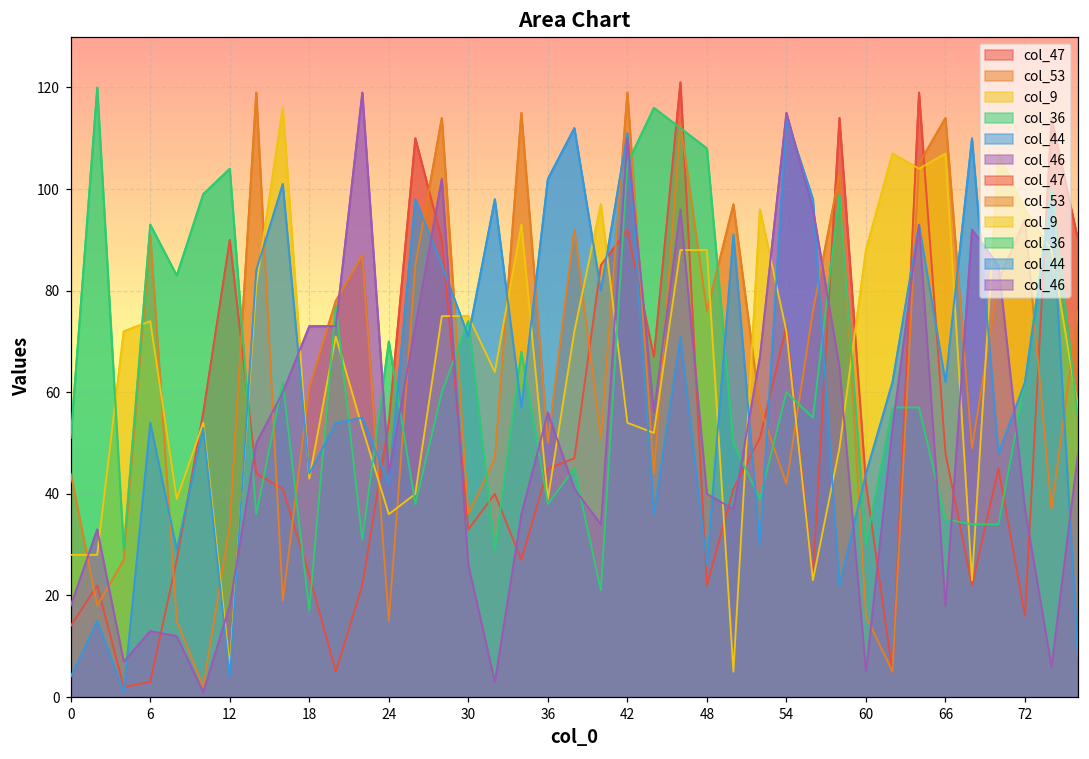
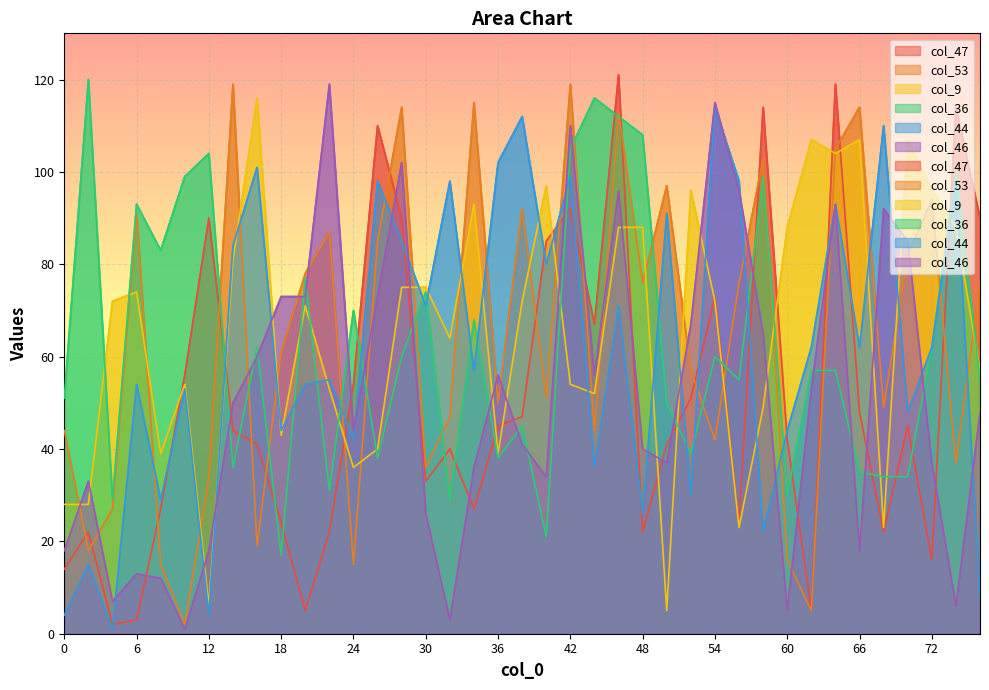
  {
    "col_36": {
      "0": 51,
      "6": 93,
      "12": 104,
      "18": 17,
      "24": 70,
      "30": 74,
      "36": 38,
      "42": 105,
      "48": 108,
      "54": 60,
      "60": 30,
      "66": 35
    },
    "col_44": {
      "0": 4,
      "6": 54,
      "12": 4,
      "18": 44,
      "24": 42,
      "30": 71,
      "36": 102,
-     "42": 111,
+     "42": 99,
      "48": 26,
      "54": 114,
      "60": 44,
      "66": 62
    },
    "col_46": {
      "0": 18,
      "6": 13,
      "12": 18,
      "18": 73,
      "24": 44,
      "30": 26,
      "36": 56,
      "42": 110,
      "48": 40,
      "54": 115,
      "60": 5,
      "66": 18,
      "72": 37
    }
  }
